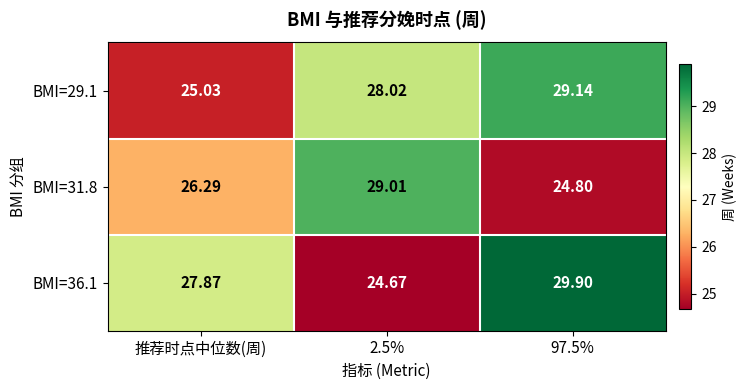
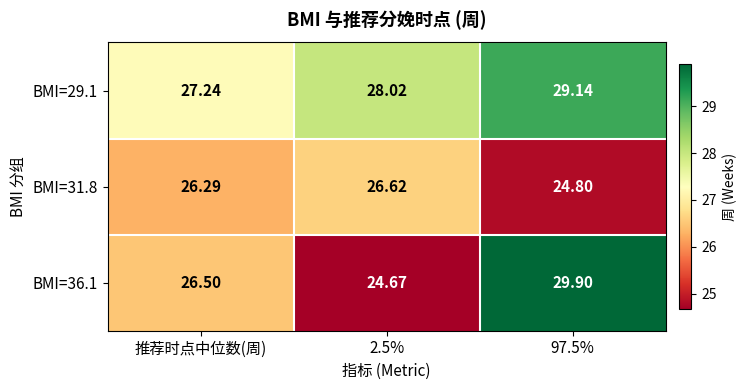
  {
    "BMI=29.1": {
-     "推荐时点中位数(周)": 25.03,
+     "推荐时点中位数(周)": 27.24,
      "2.5%": 28.02,
      "97.5%": 29.14
    },
    "BMI=31.8": {
      "推荐时点中位数(周)": 26.29,
-     "2.5%": 29.01,
+     "2.5%": 26.62,
      "97.5%": 24.80
    },
    "BMI=36.1": {
-     "推荐时点中位数(周)": 27.87,
+     "推荐时点中位数(周)": 26.50,
      "2.5%": 24.67,
      "97.5%": 29.90
    }
  }
